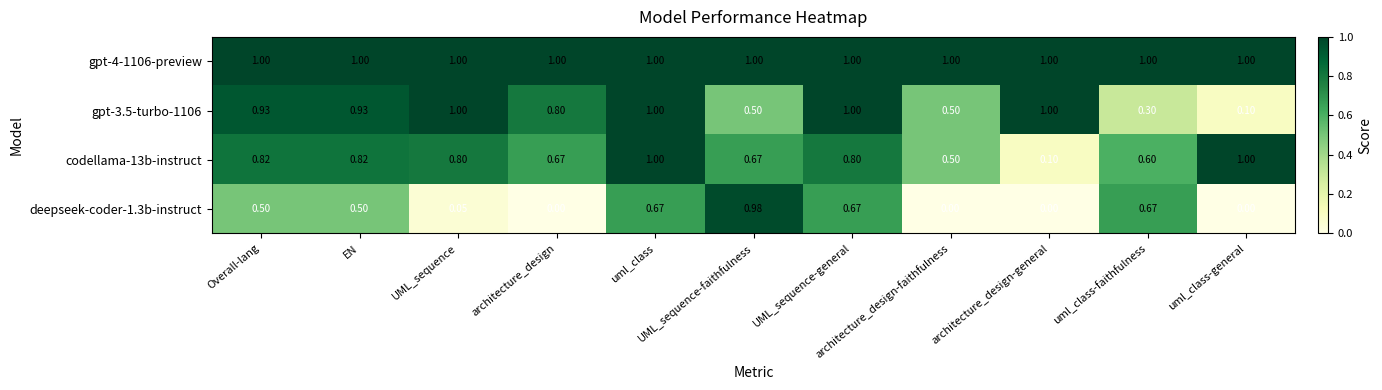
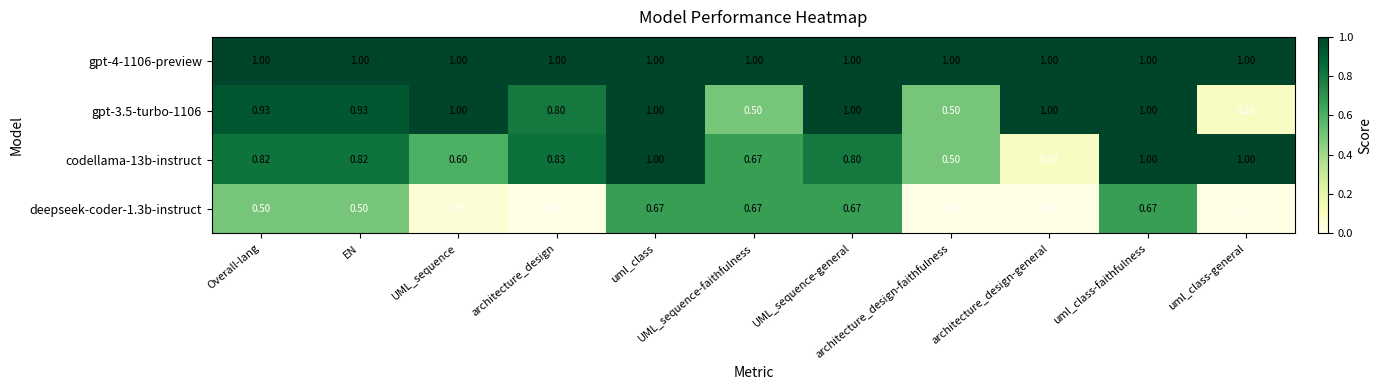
  {
    "gpt-4-1106-preview": {
      "Overall-lang": 1.00,
      "EN": 1.00,
      "UML_sequence": 1.00,
      "architecture_design": 1.00,
      "uml_class": 1.00,
      "UML_sequence-faithfulness": 1.00,
      "UML_sequence-general": 1.00,
      "architecture_design-faithfulness": 1.00,
      "architecture_design-general": 1.00,
      "uml_class-faithfulness": 1.00,
      "uml_class-general": 1.00
    },
    "gpt-3.5-turbo-1106": {
      "Overall-lang": 0.93,
      "EN": 0.93,
      "UML_sequence": 1.00,
      "architecture_design": 0.80,
      "uml_class": 1.00,
      "UML_sequence-faithfulness": 0.50,
      "UML_sequence-general": 1.00,
      "architecture_design-faithfulness": 0.50,
      "architecture_design-general": 1.00,
-     "uml_class-faithfulness": 0.30,
+     "uml_class-faithfulness": 1.00,
      "uml_class-general": 0.10
    },
    "codellama-13b-instruct": {
      "Overall-lang": 0.82,
      "EN": 0.82,
-     "UML_sequence": 0.80,
-     "architecture_design": 0.67,
+     "UML_sequence": 0.60,
+     "architecture_design": 0.83,
      "uml_class": 1.00,
      "UML_sequence-faithfulness": 0.67,
      "UML_sequence-general": 0.80,
      "architecture_design-faithfulness": 0.50,
      "architecture_design-general": 0.10,
-     "uml_class-faithfulness": 0.60,
+     "uml_class-faithfulness": 1.00,
      "uml_class-general": 1.00
    },
    "deepseek-coder-1.3b-instruct": {
      "Overall-lang": 0.50,
      "EN": 0.50,
      "uml_class": 0.67,
-     "UML_sequence-faithfulness": 0.98,
+     "UML_sequence-faithfulness": 0.67,
      "UML_sequence-general": 0.67,
      "uml_class-faithfulness": 0.67
    }
  }
